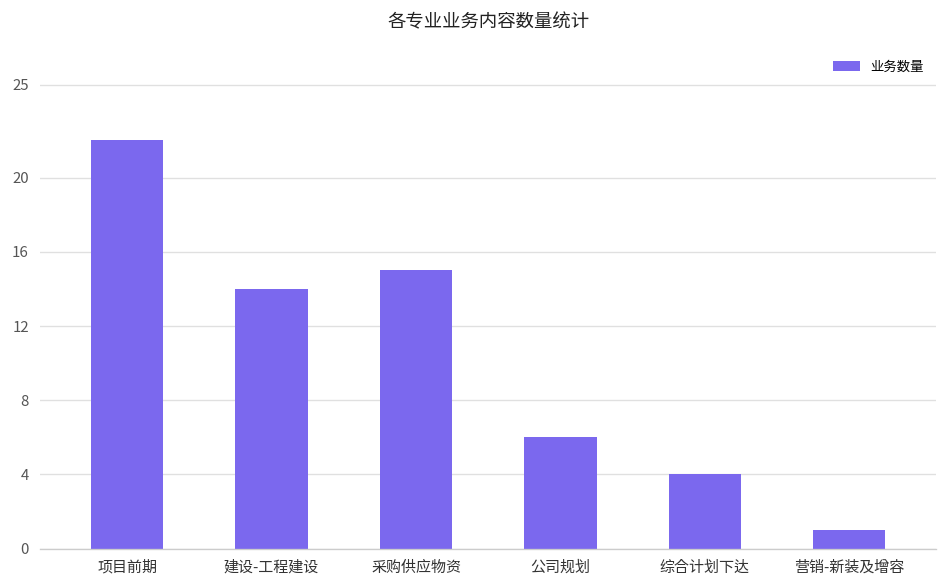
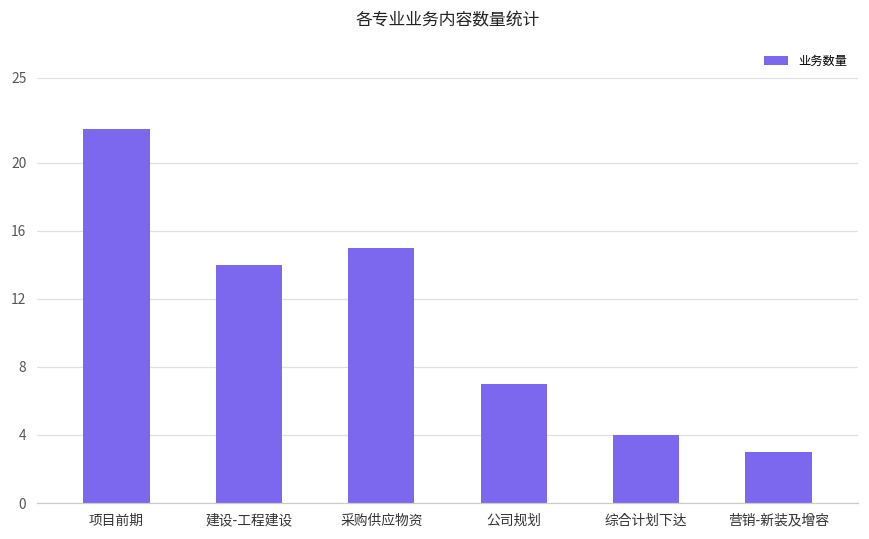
  {
    "项目前期": 22,
    "建设-工程建设": 14,
    "采购供应物资": 15,
-   "公司规划": 6,
+   "公司规划": 7,
    "综合计划下达": 4,
-   "营销-新装及增容": 1
+   "营销-新装及增容": 3
  }
